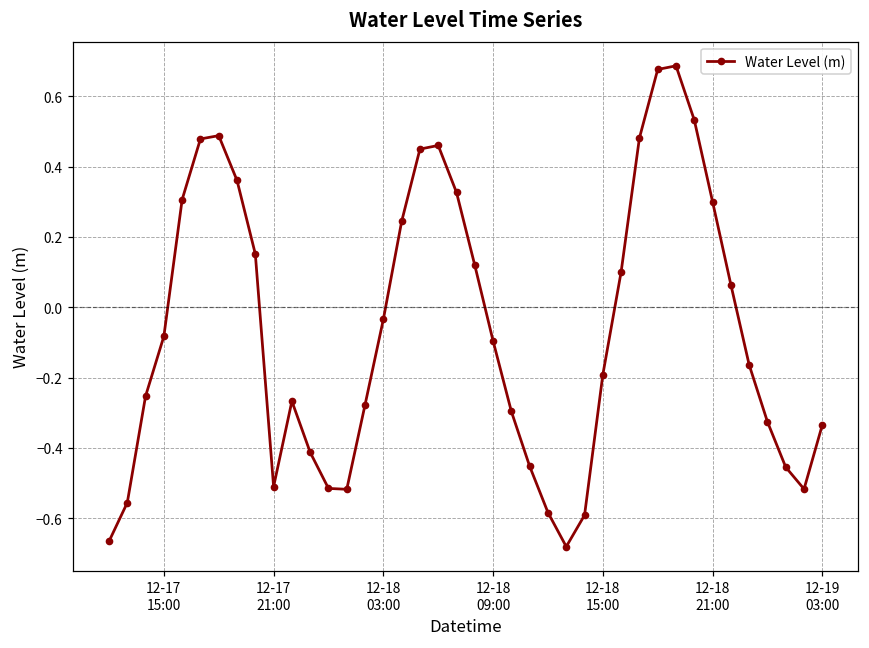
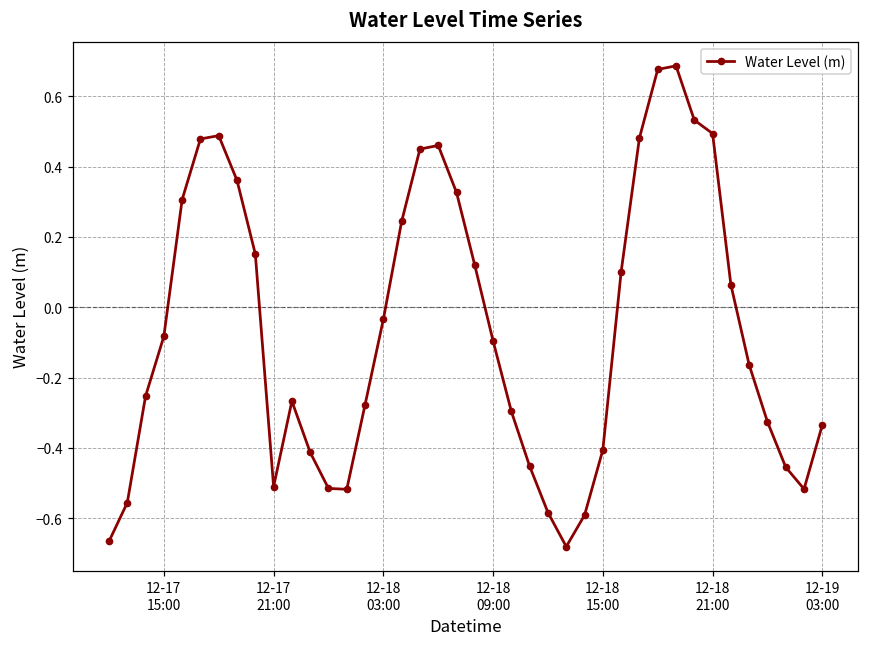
  {
    "12-17 15:00": -0.08,
    "12-17 21:00": -0.51,
    "12-18 03:00": -0.03,
    "12-18 09:00": -0.10,
-   "12-18 15:00": -0.19,
-   "12-18 21:00": 0.30,
+   "12-18 15:00": -0.41,
+   "12-18 21:00": 0.49,
    "12-19 03:00": -0.33
  }
